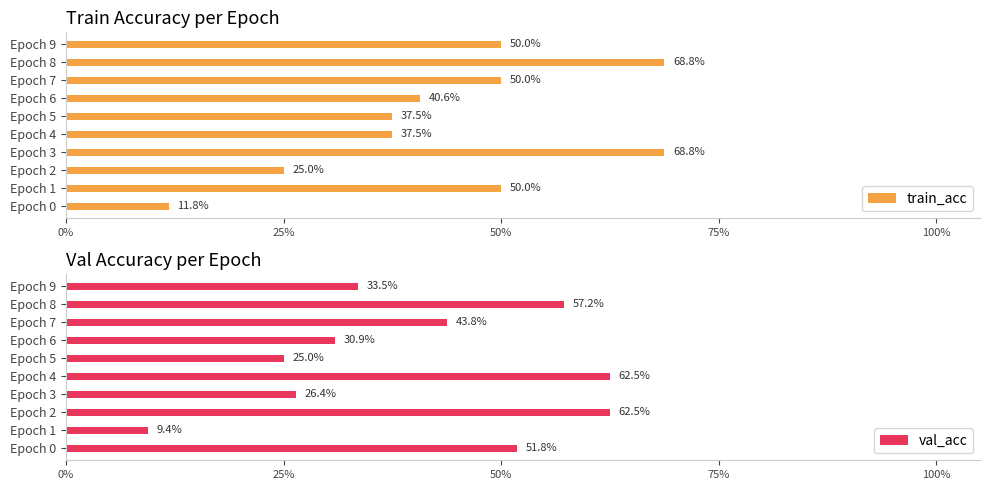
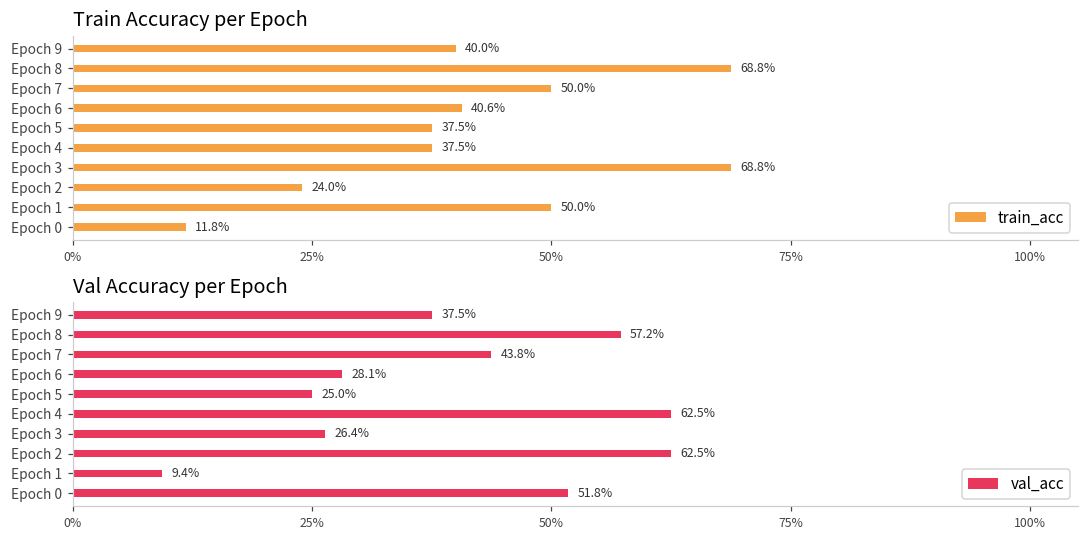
  {
    "Train Accuracy per Epoch": {
-     "Epoch 9": "50.0%",
+     "Epoch 9": "40.0%",
      "Epoch 8": "68.8%",
      "Epoch 7": "50.0%",
      "Epoch 6": "40.6%",
      "Epoch 5": "37.5%",
      "Epoch 4": "37.5%",
      "Epoch 3": "68.8%",
-     "Epoch 2": "25.0%",
+     "Epoch 2": "24.0%",
      "Epoch 1": "50.0%",
      "Epoch 0": "11.8%"
    },
    "Val Accuracy per Epoch": {
-     "Epoch 9": "33.5%",
+     "Epoch 9": "37.5%",
      "Epoch 8": "57.2%",
      "Epoch 7": "43.8%",
-     "Epoch 6": "30.9%",
+     "Epoch 6": "28.1%",
      "Epoch 5": "25.0%",
      "Epoch 4": "62.5%",
      "Epoch 3": "26.4%",
      "Epoch 2": "62.5%",
      "Epoch 1": "9.4%",
      "Epoch 0": "51.8%"
    }
  }
